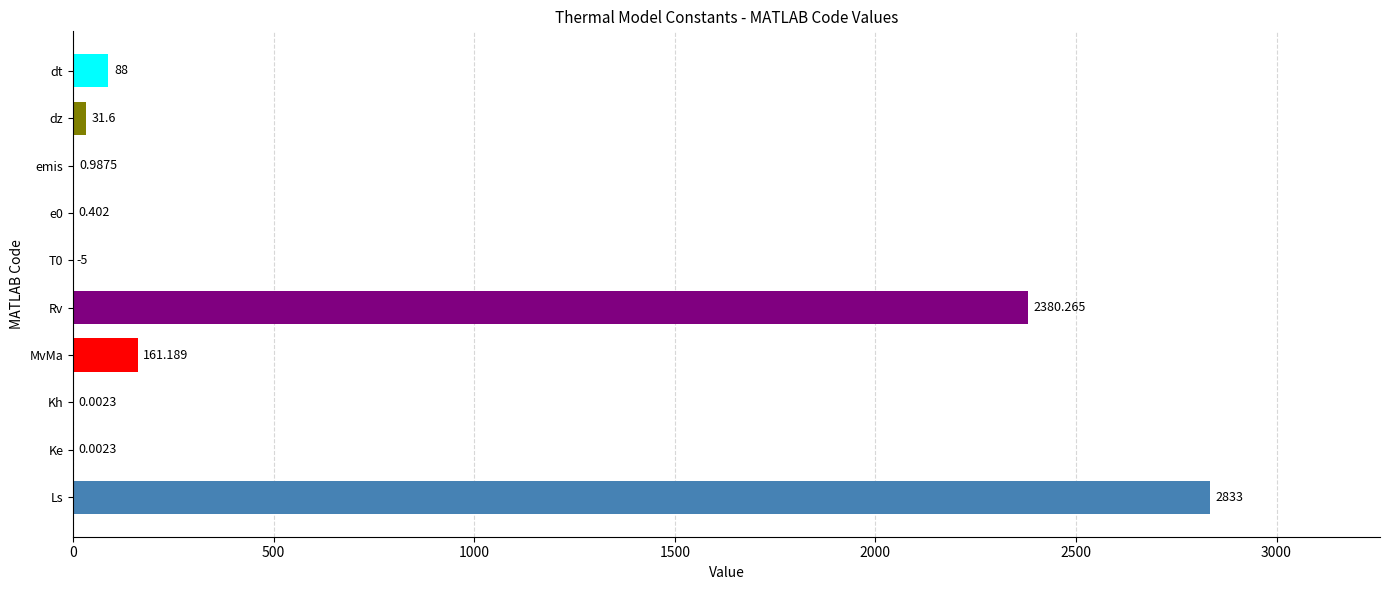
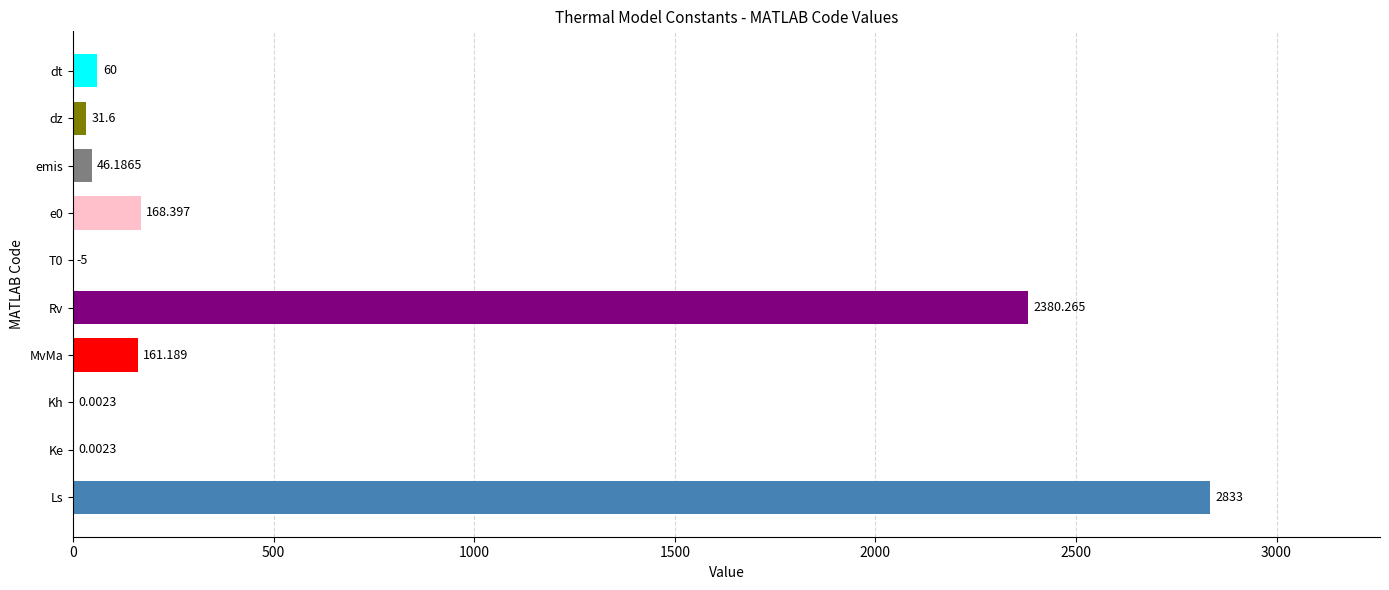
  {
-   "dt": 88,
+   "dt": 60,
    "dz": 31.6,
-   "emis": 0.9875,
-   "e0": 0.402,
+   "emis": 46.1865,
+   "e0": 168.397,
    "T0": -5,
    "Rv": 2380.265,
    "MvMa": 161.189,
    "Kh": 0.0023,
    "Ke": 0.0023,
    "Ls": 2833
  }
